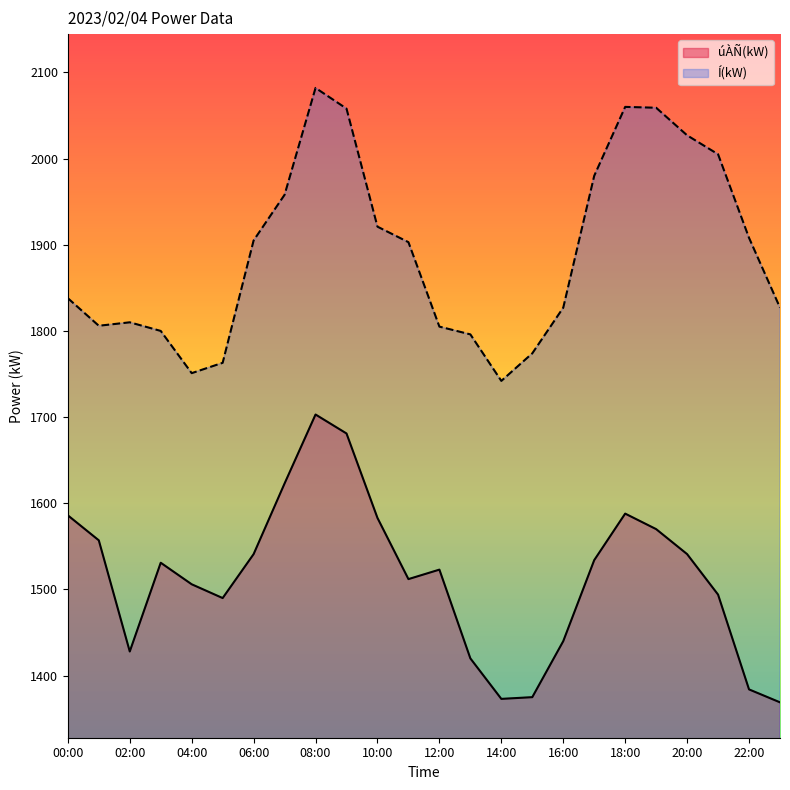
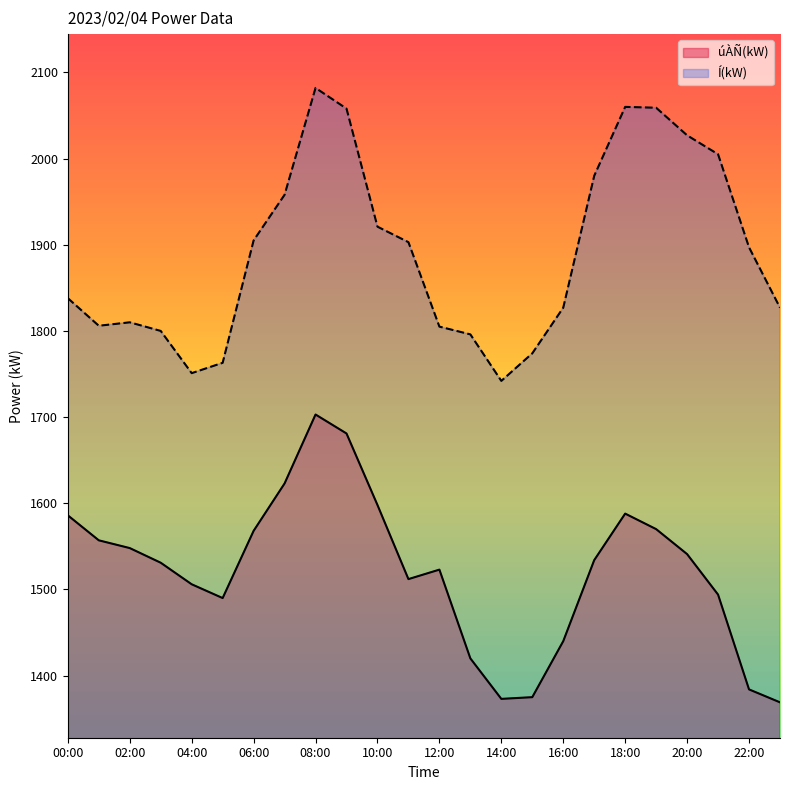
  {
    "úÀÑ(kW)": {
      "00:00": 1590,
-     "02:00": 1430,
+     "02:00": 1550,
      "04:00": 1510,
-     "06:00": 1540,
+     "06:00": 1570,
      "08:00": 1700,
-     "10:00": 1580,
+     "10:00": 1600,
      "12:00": 1520,
      "14:00": 1370,
      "16:00": 1440,
      "18:00": 1590,
      "20:00": 1540,
      "22:00": 1380
    },
    "Í(kW)": {
      "00:00": 1840,
      "02:00": 1810,
      "04:00": 1750,
      "06:00": 1910,
      "08:00": 2080,
      "10:00": 1920,
      "12:00": 1810,
      "14:00": 1740,
      "16:00": 1830,
      "18:00": 2060,
      "20:00": 2030,
-     "22:00": 1910
+     "22:00": 1900
    }
  }
